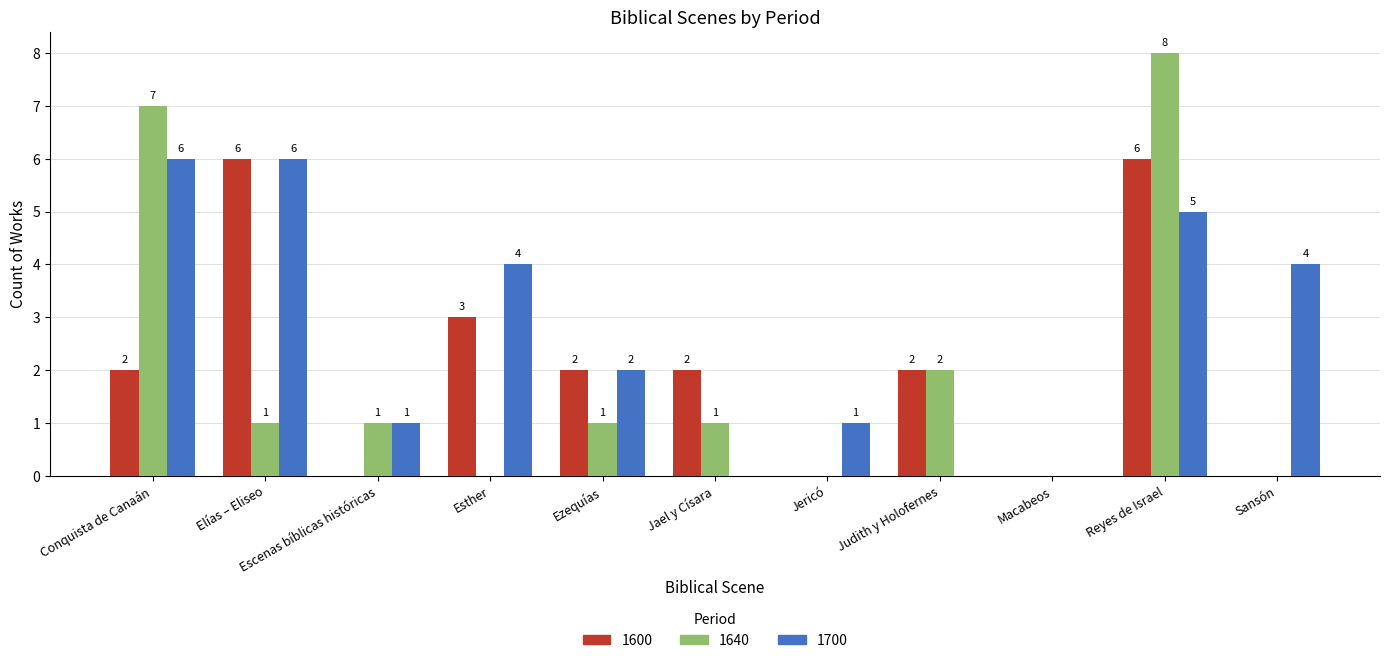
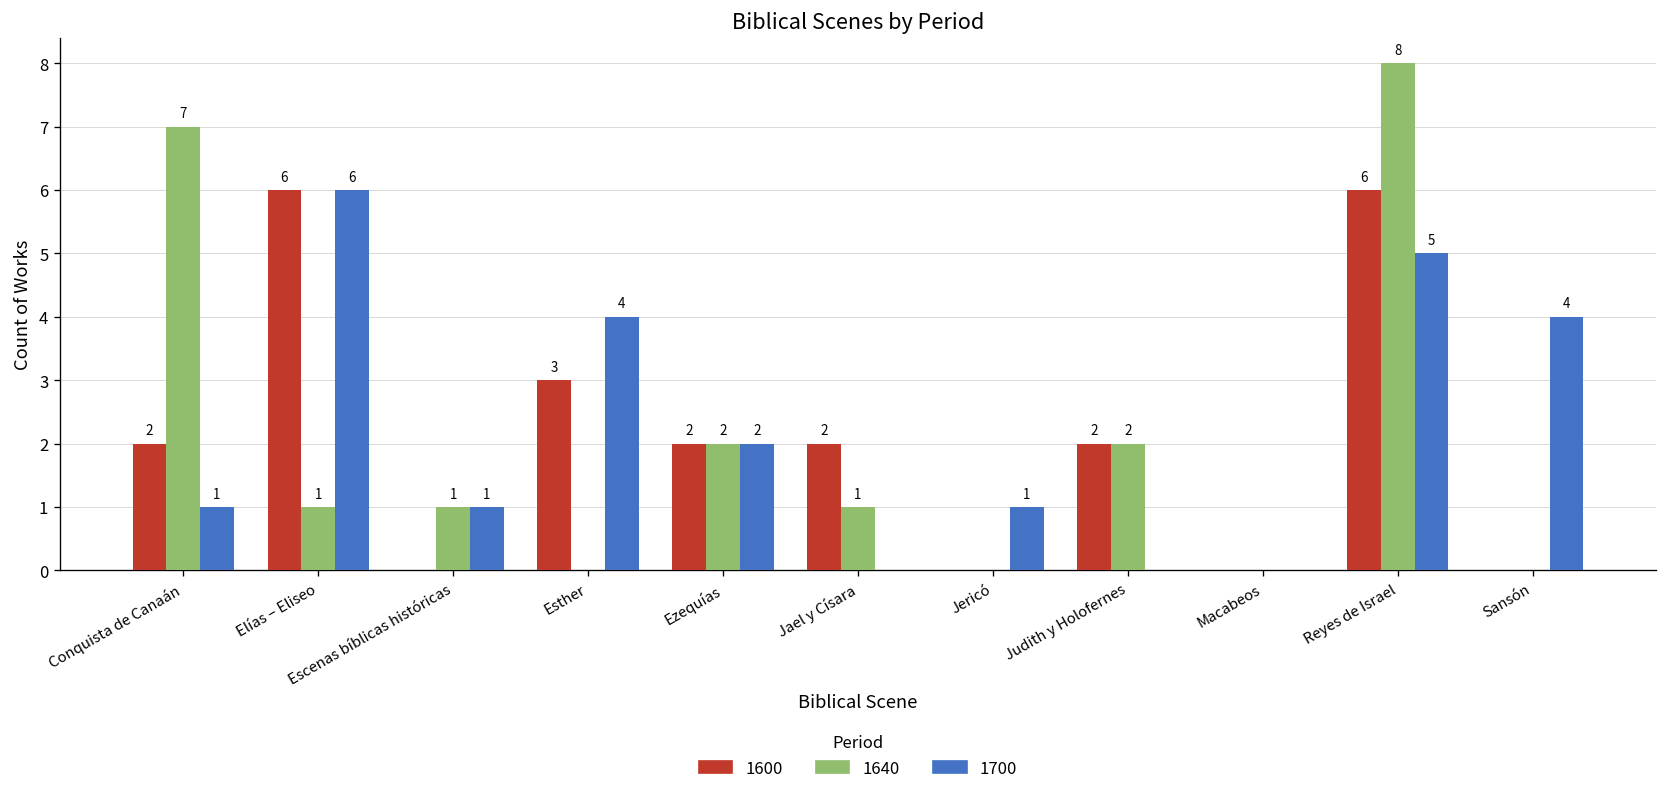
  {
    "1600": {
      "Conquista de Canaán": 2,
      "Elías – Eliseo": 6,
      "Esther": 3,
      "Ezequías": 2,
      "Jael y Císara": 2,
      "Judith y Holofernes": 2,
      "Reyes de Israel": 6
    },
    "1640": {
      "Conquista de Canaán": 7,
      "Elías – Eliseo": 1,
      "Escenas bíblicas históricas": 1,
-     "Ezequías": 1,
+     "Ezequías": 2,
      "Jael y Císara": 1,
      "Judith y Holofernes": 2,
      "Reyes de Israel": 8
    },
    "1700": {
-     "Conquista de Canaán": 6,
+     "Conquista de Canaán": 1,
      "Elías – Eliseo": 6,
      "Escenas bíblicas históricas": 1,
      "Esther": 4,
      "Ezequías": 2,
      "Jericó": 1,
      "Reyes de Israel": 5,
      "Sansón": 4
    }
  }
